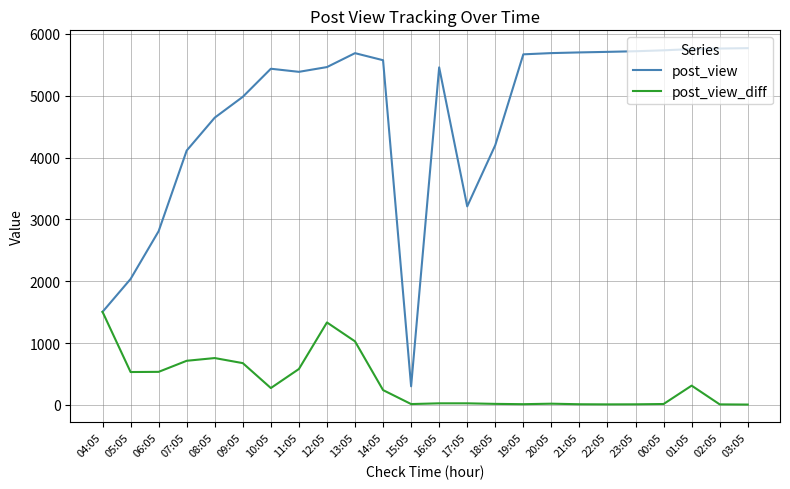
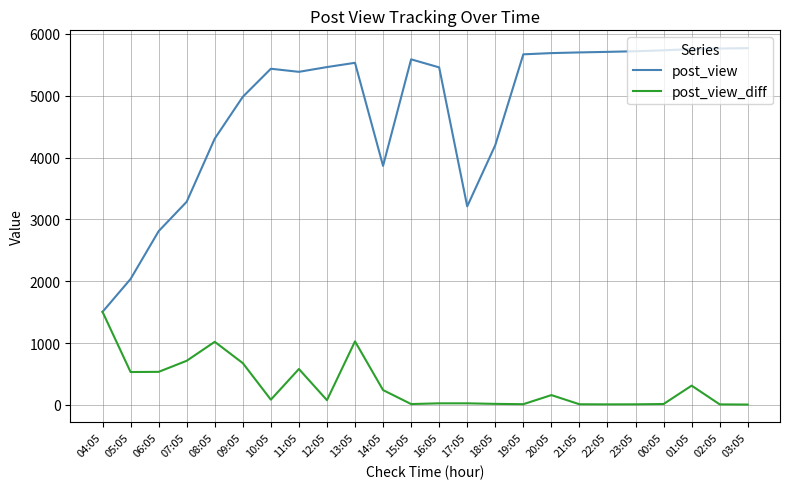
  {
    "post_view": {
      "05:05": 2000,
      "06:05": 2800,
-     "07:05": 4100,
-     "08:05": 4600,
+     "07:05": 3300,
+     "08:05": 4300,
      "09:05": 5000,
      "10:05": 5400,
      "11:05": 5400,
      "12:05": 5500,
-     "13:05": 5700,
-     "14:05": 5600,
-     "15:05": 300,
+     "13:05": 5500,
+     "14:05": 3900,
+     "15:05": 5600,
      "16:05": 5500,
      "17:05": 3200,
      "18:05": 4200,
      "19:05": 5700,
      "20:05": 5700,
      "21:05": 5700,
      "22:05": 5700
    },
    "post_view_diff": {
      "05:05": 500,
      "06:05": 500,
      "07:05": 700,
-     "08:05": 800,
+     "08:05": 1000,
      "09:05": 700,
-     "10:05": 300,
+     "10:05": 100,
      "11:05": 600,
-     "12:05": 1300,
+     "12:05": 100,
      "13:05": 1000,
      "14:05": 200,
      "15:05": 0,
      "16:05": 0,
      "17:05": 0,
      "18:05": 0,
      "19:05": 0,
-     "20:05": 0,
+     "20:05": 200,
      "21:05": 0,
      "22:05": 0,
      "23:05": 0,
      "00:05": 0,
      "01:05": 300,
      "02:05": 0,
      "03:05": 0
    }
  }
